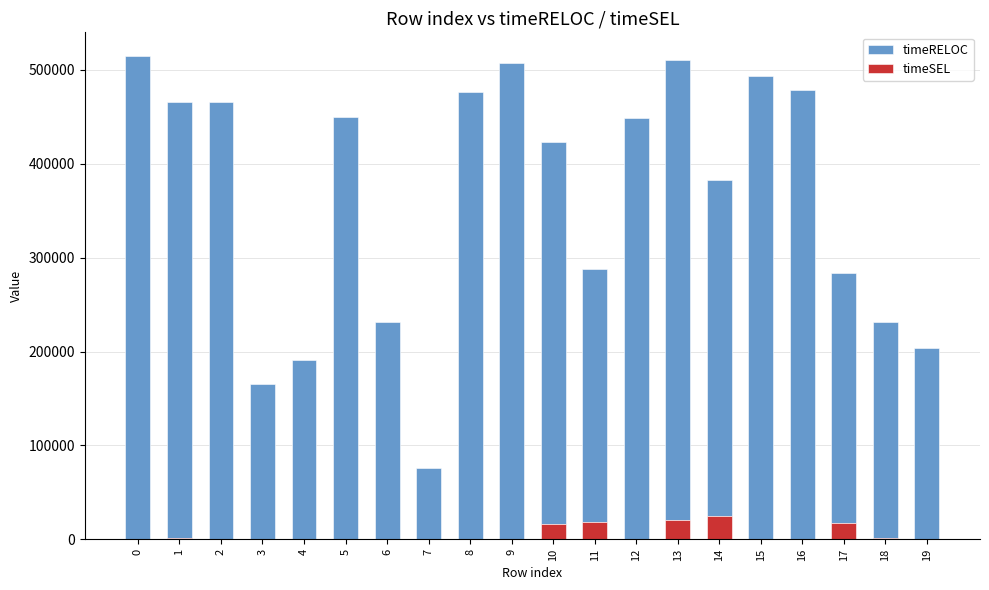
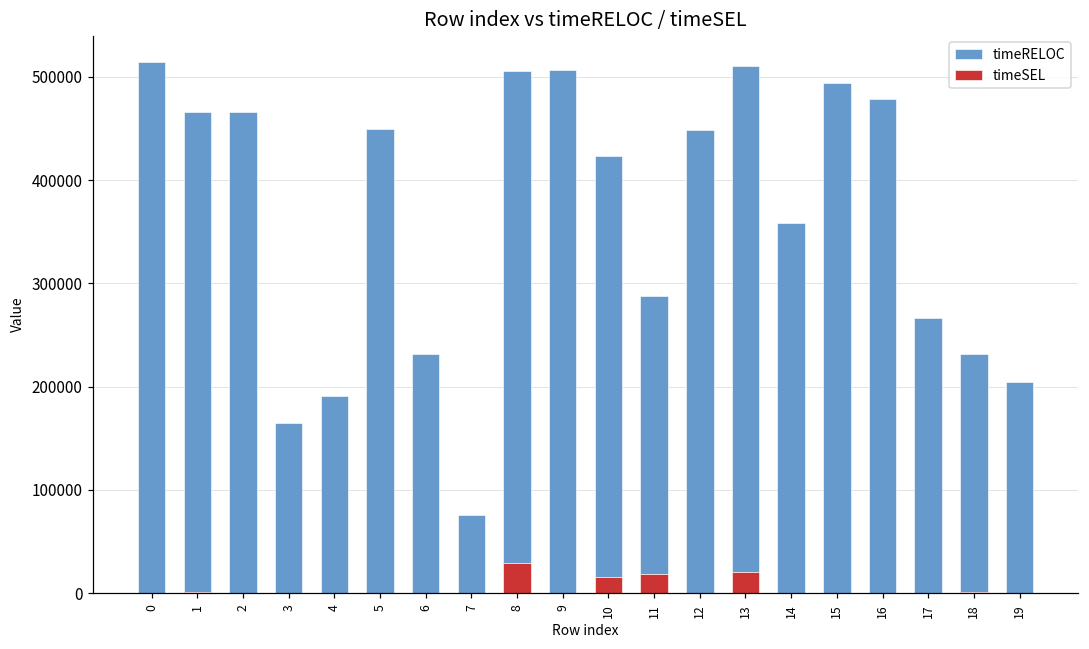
  {
    "timeRELOC": {
      "0": 510000,
      "1": 470000,
      "2": 470000,
      "3": 160000,
      "4": 190000,
      "5": 450000,
      "6": 230000,
      "7": 80000,
      "8": 480000,
      "9": 510000,
      "10": 410000,
      "11": 270000,
      "12": 450000,
      "13": 490000,
      "14": 360000,
      "15": 490000,
      "16": 480000,
      "17": 270000,
      "18": 230000,
      "19": 200000
    },
    "timeSEL": {
      "0": 0,
      "2": 0,
      "3": 0,
      "4": 0,
      "5": 0,
      "6": 0,
      "7": 0,
-     "8": 0,
+     "8": 30000,
      "9": 0,
      "10": 20000,
      "11": 20000,
      "12": 0,
      "13": 20000,
-     "14": 20000,
+     "14": 0,
      "15": 0,
      "16": 0,
-     "17": 20000,
+     "17": 0,
      "19": 0
    }
  }
